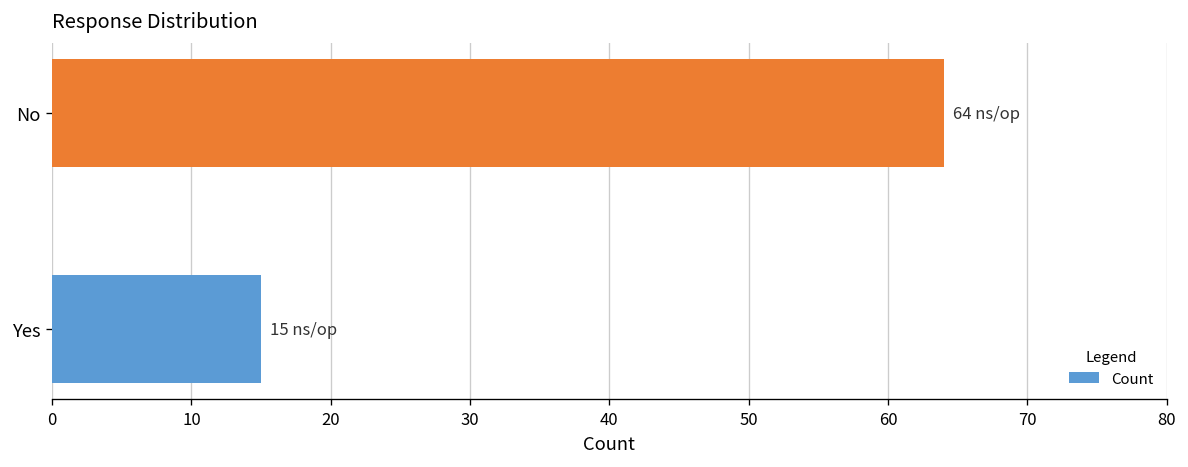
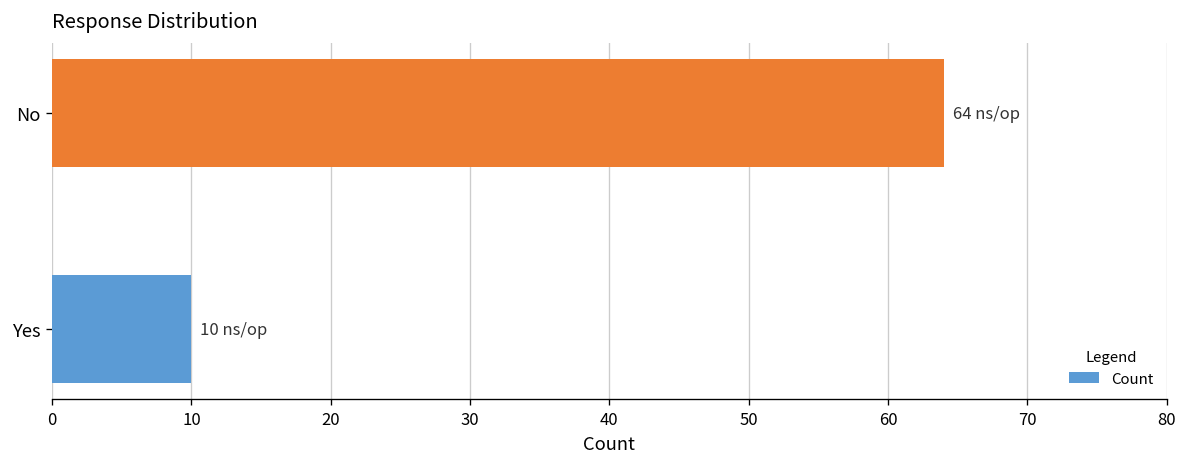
  {
    "No": 64,
-   "Yes": 15
+   "Yes": 10
  }
